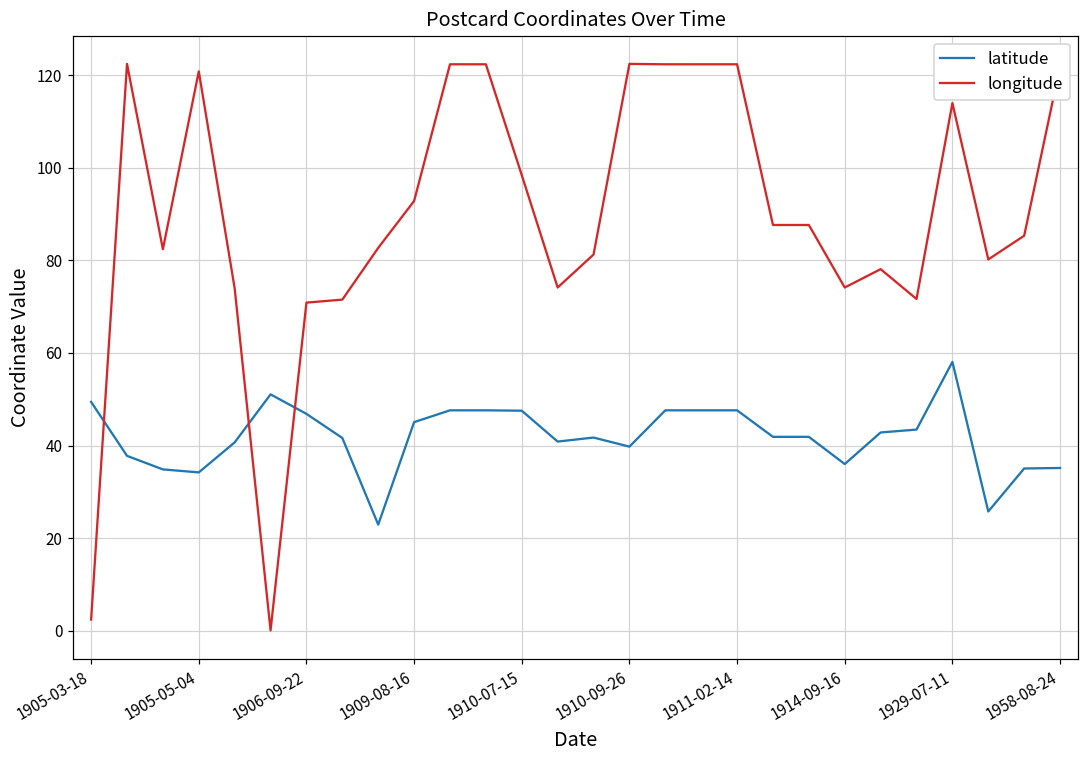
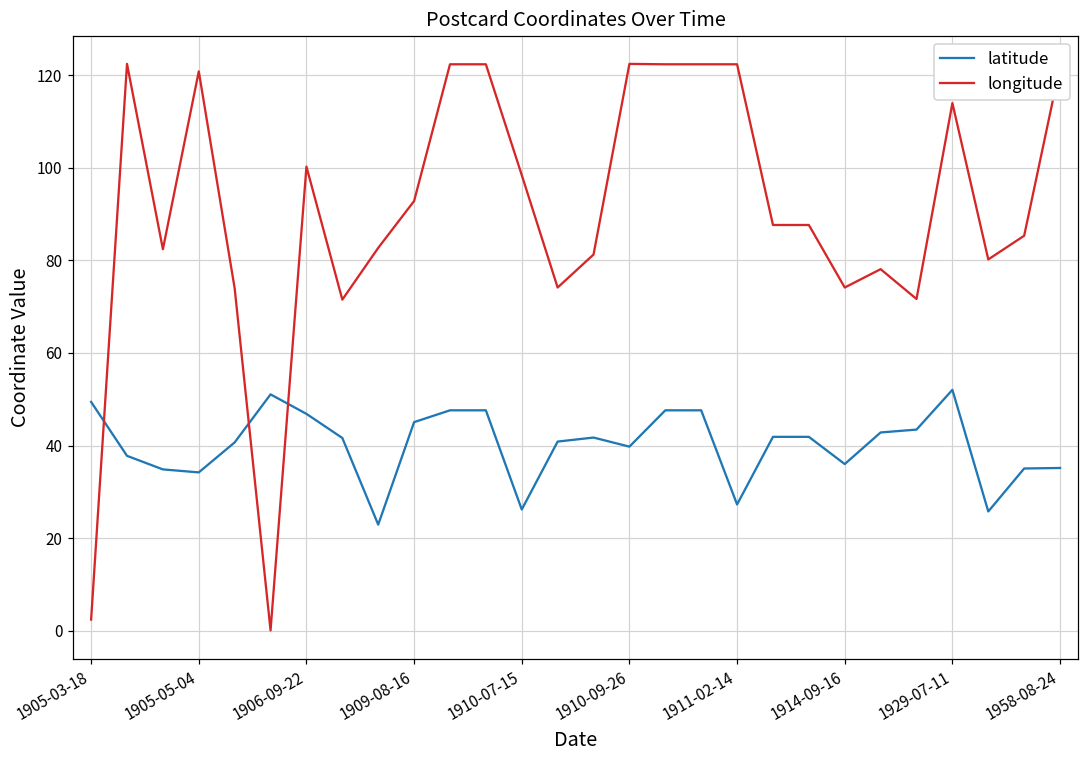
  {
    "latitude": {
      "1905-03-18": 49,
      "1905-05-04": 34,
      "1906-09-22": 47,
      "1909-08-16": 45,
-     "1910-07-15": 48,
+     "1910-07-15": 26,
      "1910-09-26": 40,
-     "1911-02-14": 48,
+     "1911-02-14": 27,
      "1914-09-16": 36,
-     "1929-07-11": 58,
+     "1929-07-11": 52,
      "1958-08-24": 35
    },
    "longitude": {
      "1905-03-18": 2,
      "1905-05-04": 121,
-     "1906-09-22": 71,
+     "1906-09-22": 100,
      "1909-08-16": 93,
      "1910-07-15": 98,
      "1910-09-26": 122,
      "1911-02-14": 122,
      "1914-09-16": 74
    }
  }
